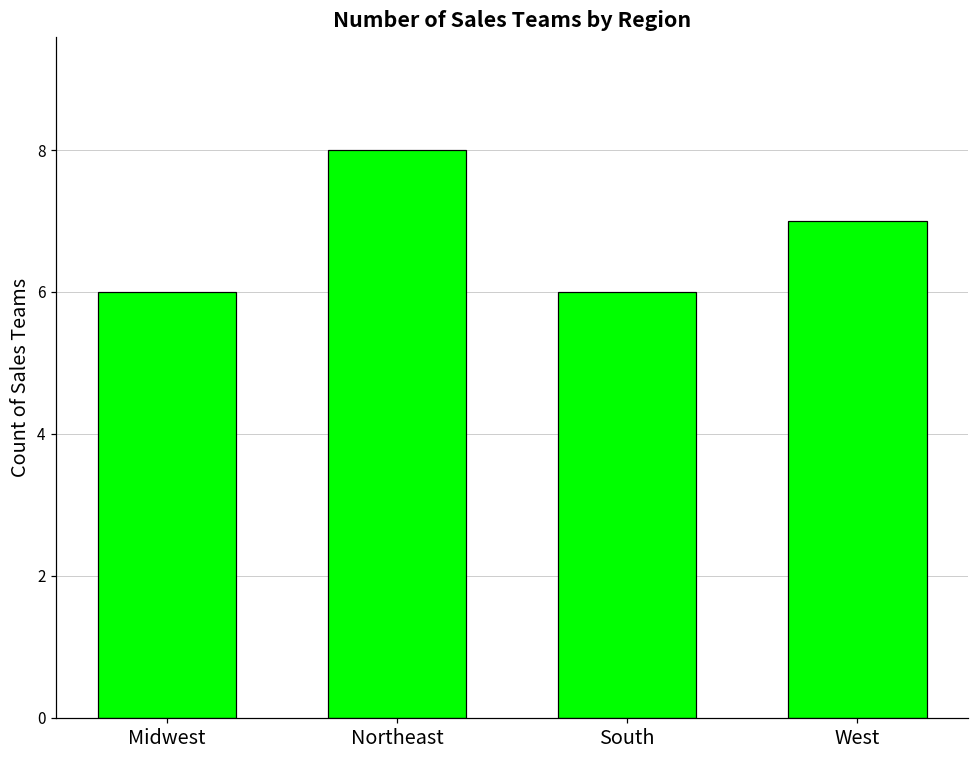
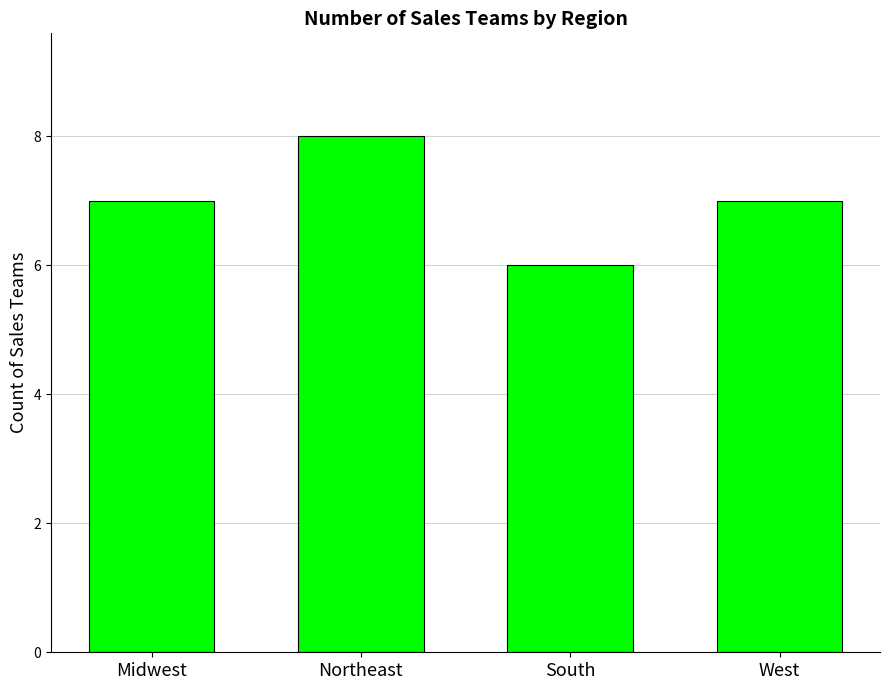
  {
-   "Midwest": 6,
+   "Midwest": 7,
    "Northeast": 8,
    "South": 6,
    "West": 7
  }
